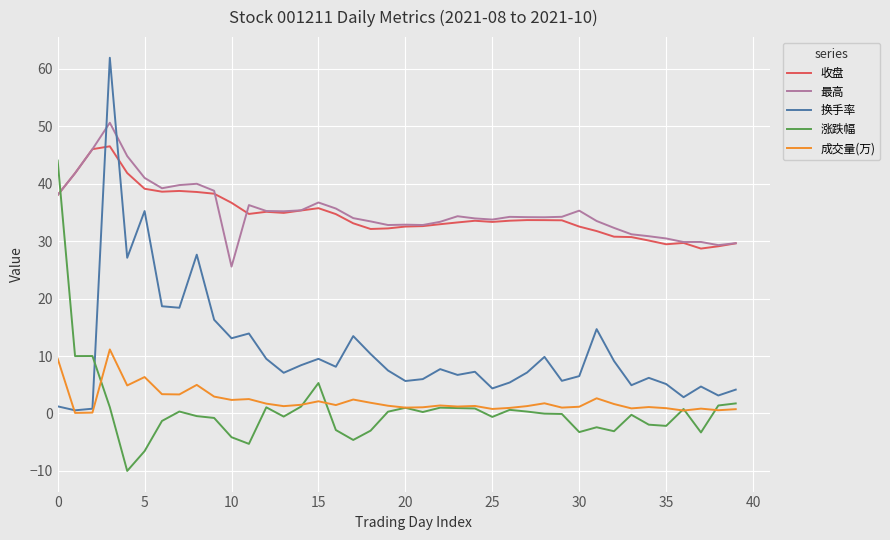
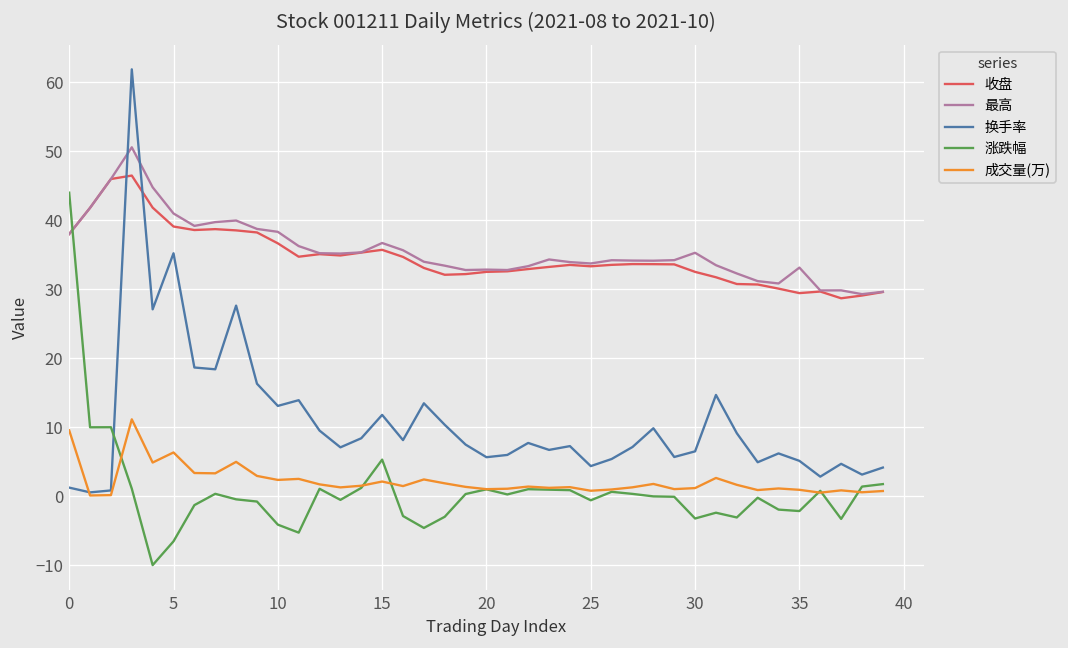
  {
    "收盘": {
      "5": 39,
      "10": 37,
      "15": 36,
      "30": 33,
      "35": 29
    },
    "最高": {
      "5": 41,
-     "10": 26,
+     "10": 38,
      "15": 37,
      "30": 35,
-     "35": 30
+     "35": 33
    },
    "换手率": {
      "0": 1,
      "5": 35,
      "10": 13,
-     "15": 10,
+     "15": 12,
      "20": 6,
      "25": 4,
      "30": 7,
      "35": 5
    },
    "涨跌幅": {
      "0": 44,
      "5": -7,
      "10": -4,
      "15": 5,
      "25": -1,
      "30": -3,
      "35": -2
    },
    "成交量(万)": {
      "0": 10,
      "5": 6,
      "10": 2,
      "15": 2,
      "25": 1,
      "30": 1,
      "35": 1
    }
  }
